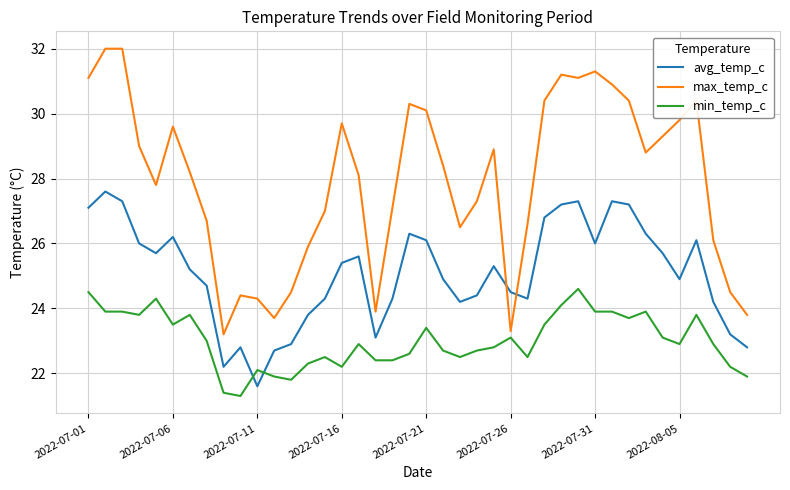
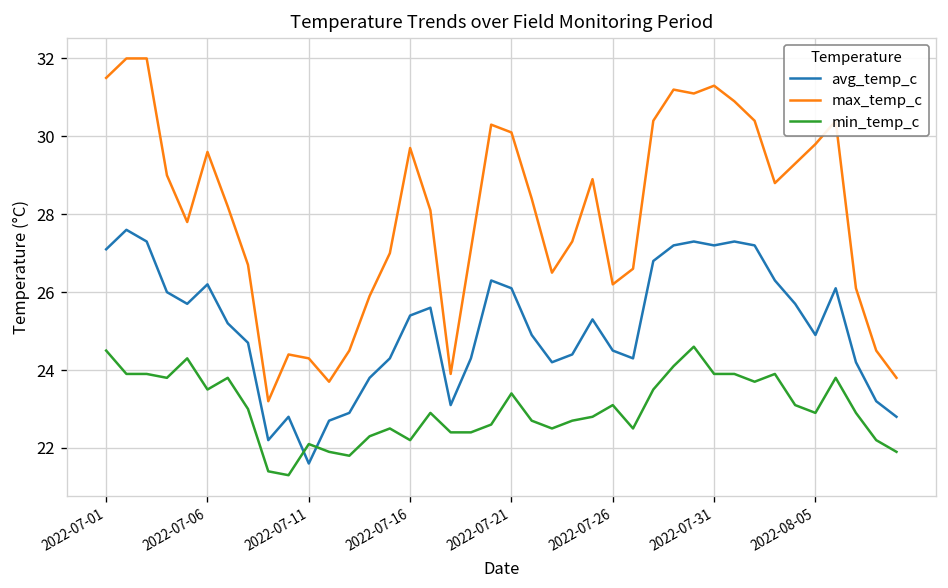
  {
    "avg_temp_c": {
      "2022-07-01": 27.1,
      "2022-07-06": 26.2,
      "2022-07-11": 21.6,
      "2022-07-16": 25.4,
      "2022-07-21": 26.1,
      "2022-07-26": 24.5,
-     "2022-07-31": 26.0,
+     "2022-07-31": 27.2,
      "2022-08-05": 24.9
    },
    "max_temp_c": {
-     "2022-07-01": 31.1,
+     "2022-07-01": 31.5,
      "2022-07-06": 29.6,
      "2022-07-11": 24.3,
      "2022-07-16": 29.7,
      "2022-07-21": 30.1,
-     "2022-07-26": 23.3,
+     "2022-07-26": 26.2,
      "2022-07-31": 31.3,
      "2022-08-05": 29.8
    },
    "min_temp_c": {
      "2022-07-01": 24.5,
      "2022-07-06": 23.5,
      "2022-07-11": 22.1,
      "2022-07-16": 22.2,
      "2022-07-21": 23.4,
      "2022-07-26": 23.1,
      "2022-07-31": 23.9,
      "2022-08-05": 22.9
    }
  }
